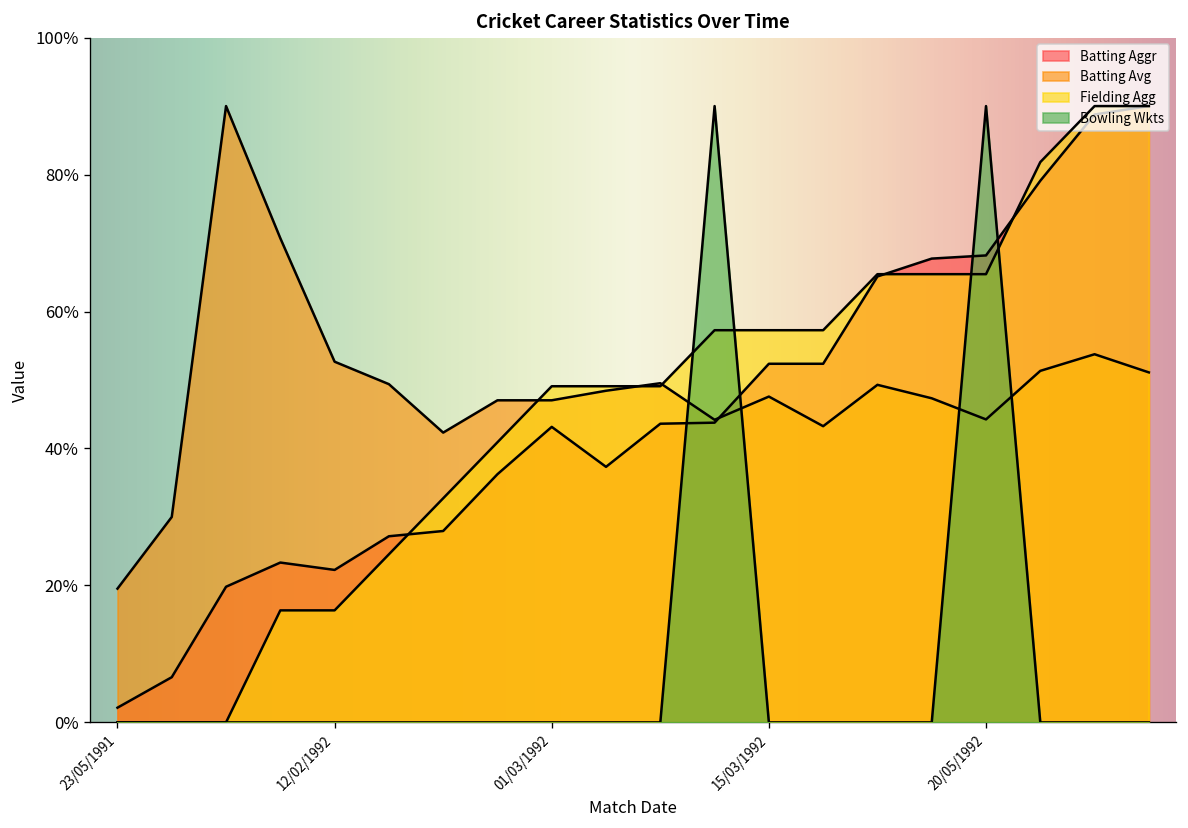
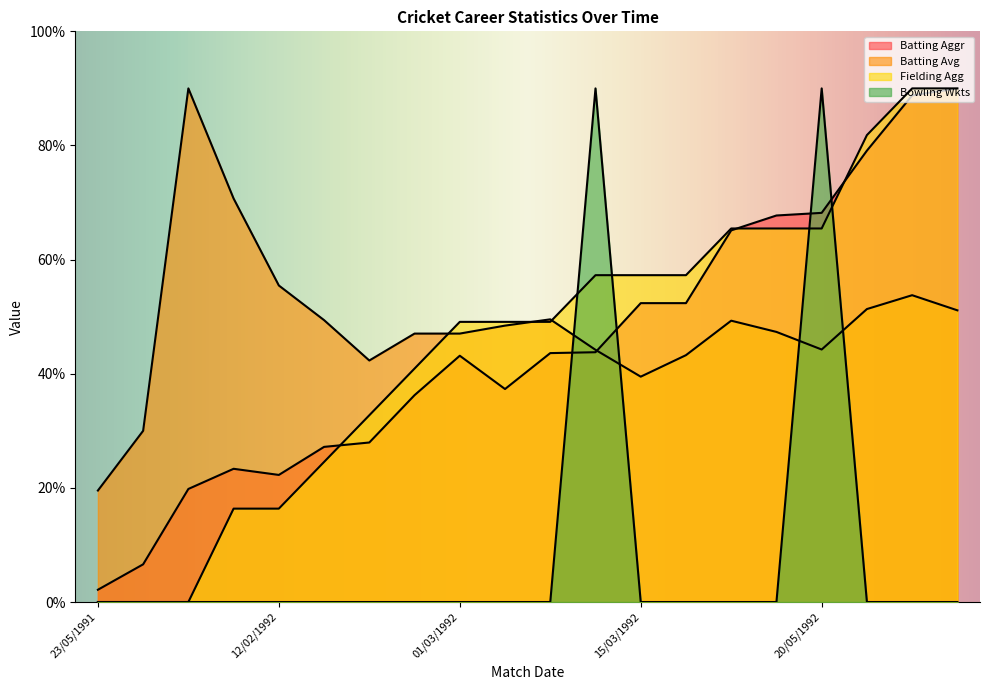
  {
    "Batting Aggr": {
      "23/05/1991": "2%",
      "12/02/1992": "22%",
      "01/03/1992": "43%",
      "15/03/1992": "52%",
      "20/05/1992": "68%"
    },
    "Batting Avg": {
      "23/05/1991": "20%",
-     "12/02/1992": "53%",
+     "12/02/1992": "55%",
      "01/03/1992": "47%",
-     "15/03/1992": "48%",
+     "15/03/1992": "39%",
      "20/05/1992": "44%"
    },
    "Fielding Agg": {
      "12/02/1992": "16%",
      "01/03/1992": "49%",
      "15/03/1992": "57%",
      "20/05/1992": "65%"
    },
    "Bowling Wkts": {
      "12/02/1992": "0%",
      "01/03/1992": "0%",
      "15/03/1992": "0%",
      "20/05/1992": "90%"
    }
  }
